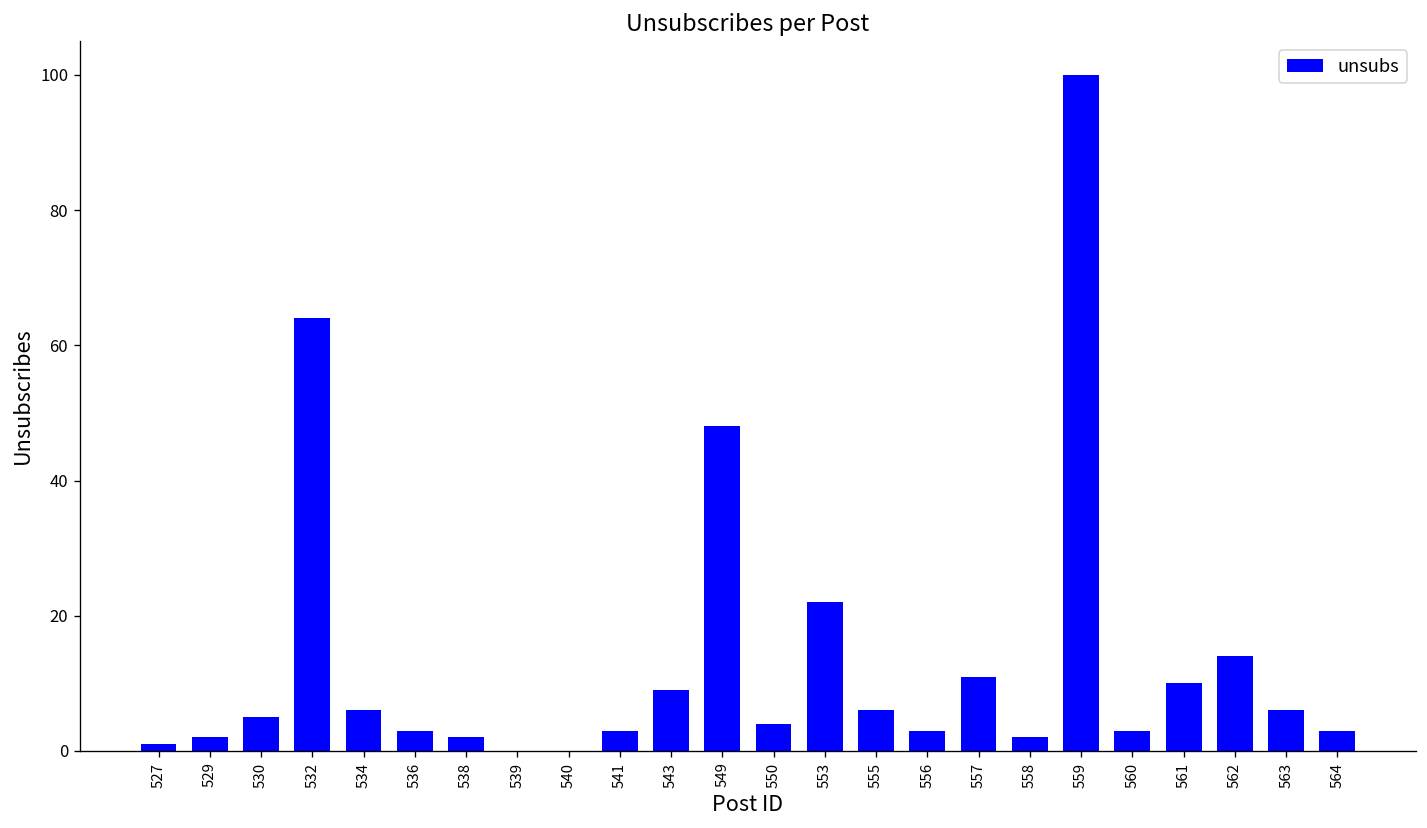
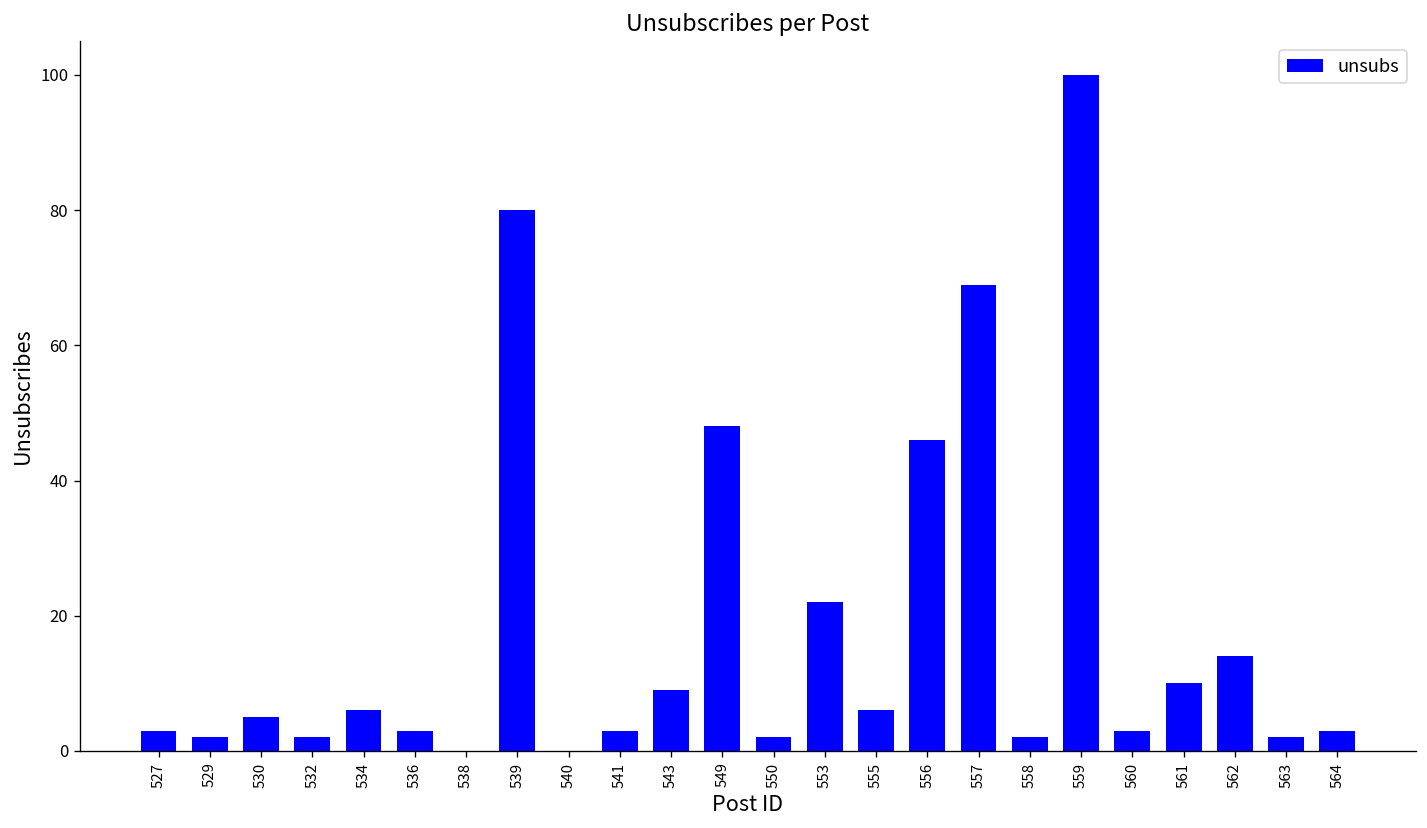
  {
-   "527": 1,
+   "527": 3,
    "529": 2,
    "530": 5,
-   "532": 64,
+   "532": 2,
    "534": 6,
    "536": 3,
-   "538": 2,
-   "539": 0,
+   "538": 0,
+   "539": 80,
    "540": 0,
    "541": 3,
    "543": 9,
    "549": 48,
-   "550": 4,
+   "550": 2,
    "553": 22,
    "555": 6,
-   "556": 3,
-   "557": 11,
+   "556": 46,
+   "557": 69,
    "558": 2,
    "559": 100,
    "560": 3,
    "561": 10,
    "562": 14,
-   "563": 6,
+   "563": 2,
    "564": 3
  }
